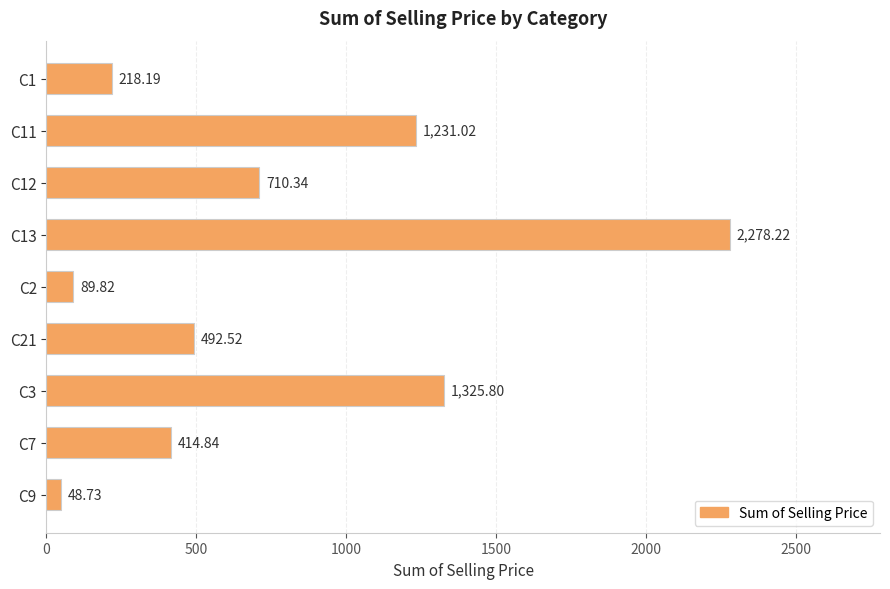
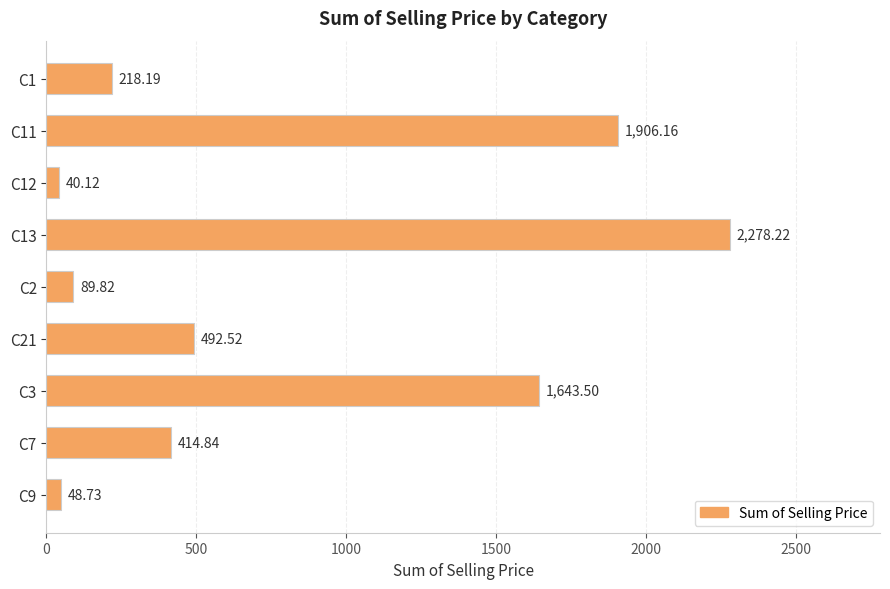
  {
    "C1": "218.19",
-   "C11": "1,231.02",
-   "C12": "710.34",
+   "C11": "1,906.16",
+   "C12": "40.12",
    "C13": "2,278.22",
    "C2": "89.82",
    "C21": "492.52",
-   "C3": "1,325.80",
+   "C3": "1,643.50",
    "C7": "414.84",
    "C9": "48.73"
  }
